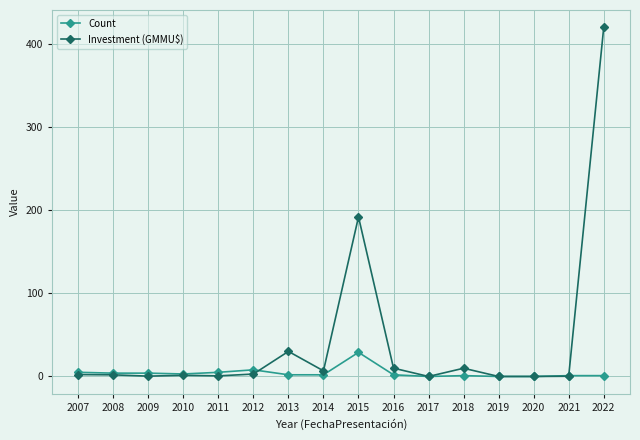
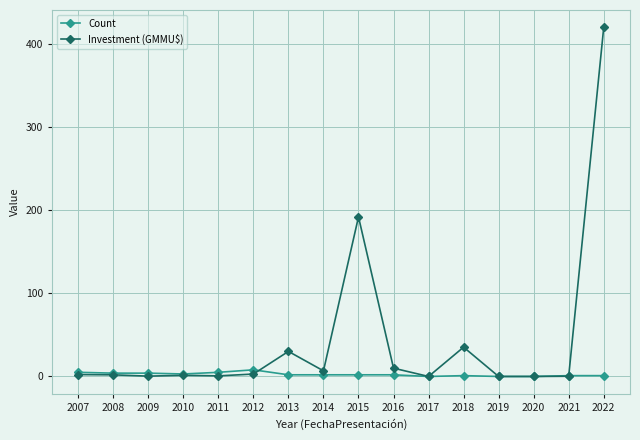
  {
    "Count": {
      "2009": 0,
      "2011": 10,
      "2012": 10,
      "2013": 0,
      "2014": 0,
-     "2015": 30,
+     "2015": 0,
      "2016": 0,
      "2018": 0,
      "2022": 0
    },
    "Investment (GMMU$)": {
      "2009": 0,
      "2011": 0,
      "2012": 0,
      "2013": 30,
      "2014": 10,
      "2015": 190,
      "2016": 10,
-     "2018": 10,
+     "2018": 40,
      "2022": 420
    }
  }
